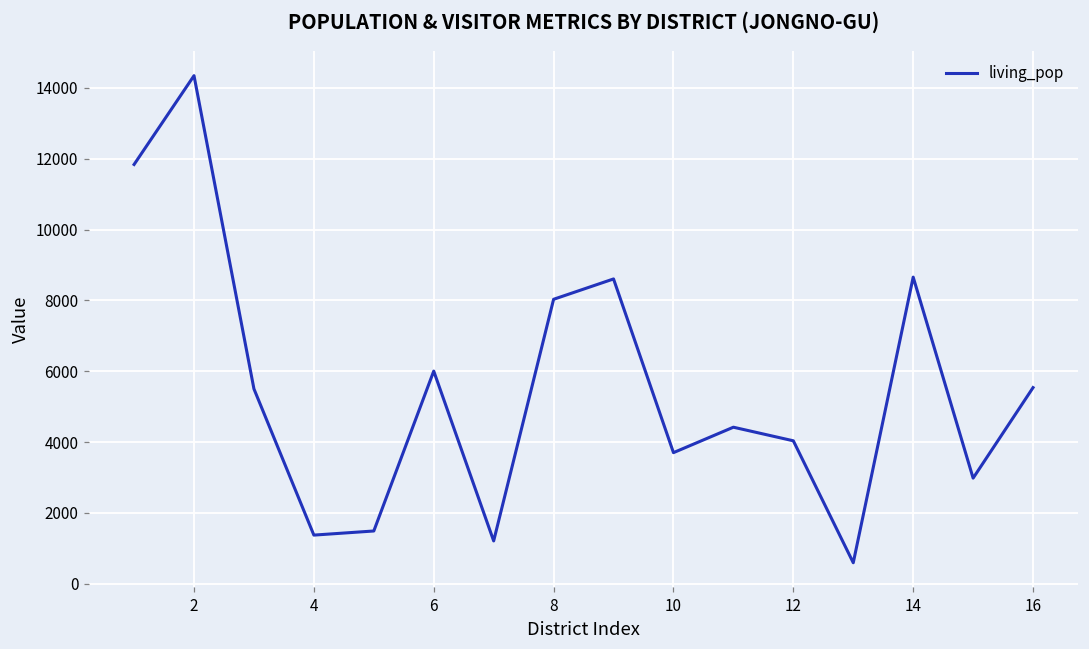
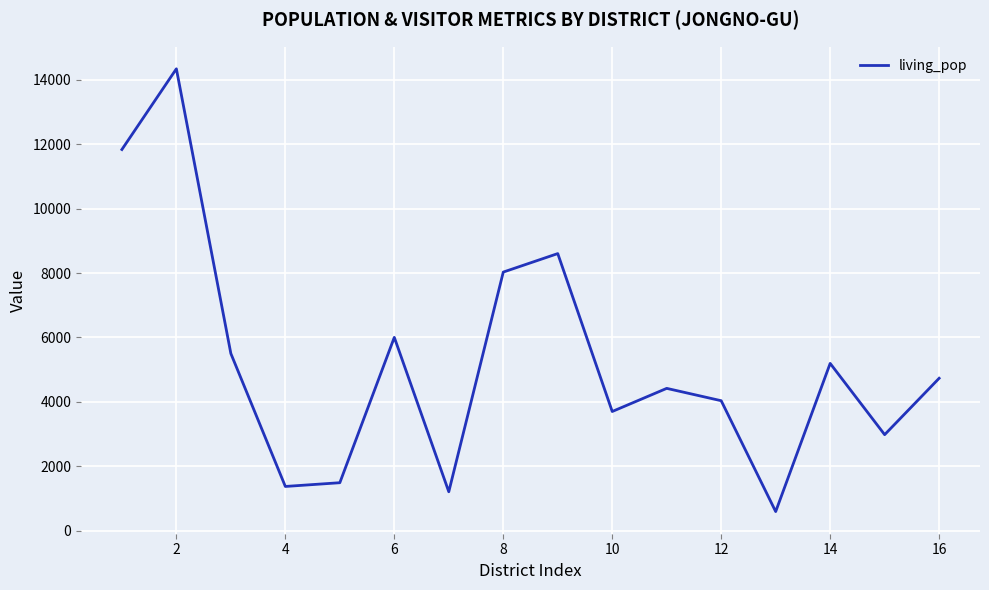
  {
    "2": 14300,
    "4": 1400,
    "6": 6000,
    "8": 8000,
    "10": 3700,
    "12": 4000,
-   "14": 8700,
-   "16": 5500
+   "14": 5200,
+   "16": 4700
  }
